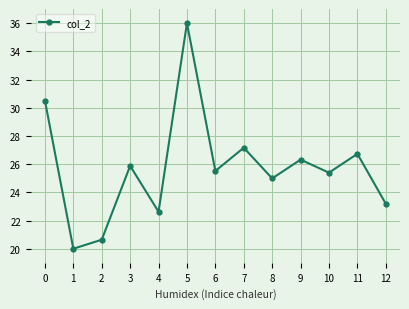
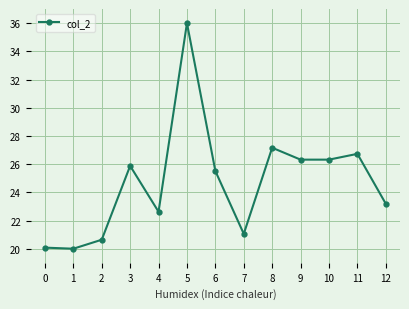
  {
-   "0": 30.5,
+   "0": 20.1,
    "1": 20.0,
    "2": 20.6,
    "3": 25.9,
    "4": 22.6,
    "5": 36.0,
    "6": 25.5,
-   "7": 27.2,
-   "8": 25.0,
+   "7": 21.1,
+   "8": 27.2,
    "9": 26.3,
-   "10": 25.4,
+   "10": 26.3,
    "11": 26.7,
    "12": 23.2
  }
